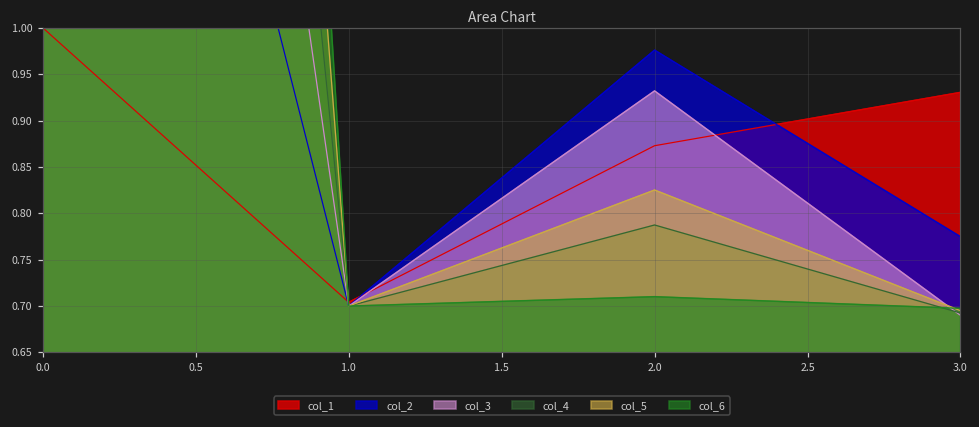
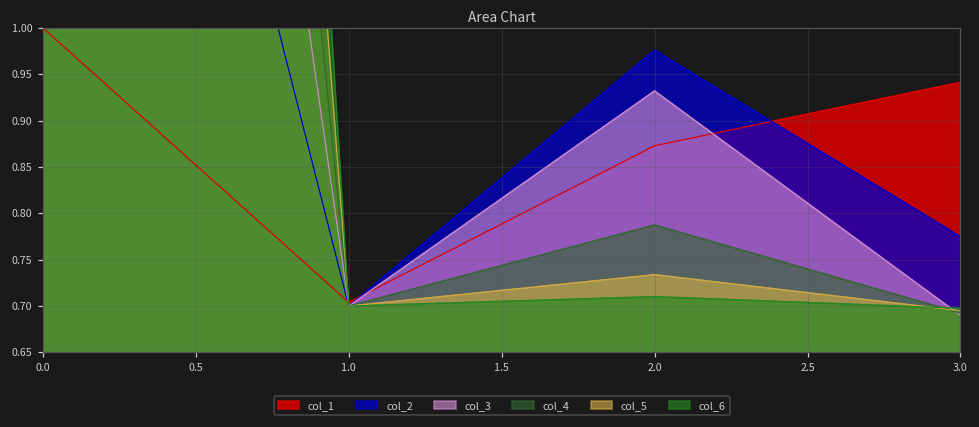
  {
    "col_1": {
      "0.0": 1.00,
      "1.0": 0.70,
      "2.0": 0.87,
-     "3.0": 0.93
+     "3.0": 0.94
    },
    "col_2": {
      "2.0": 0.98,
      "3.0": 0.77
    },
    "col_3": {
      "2.0": 0.93
    },
    "col_5": {
-     "2.0": 0.82
+     "2.0": 0.73
    }
  }
